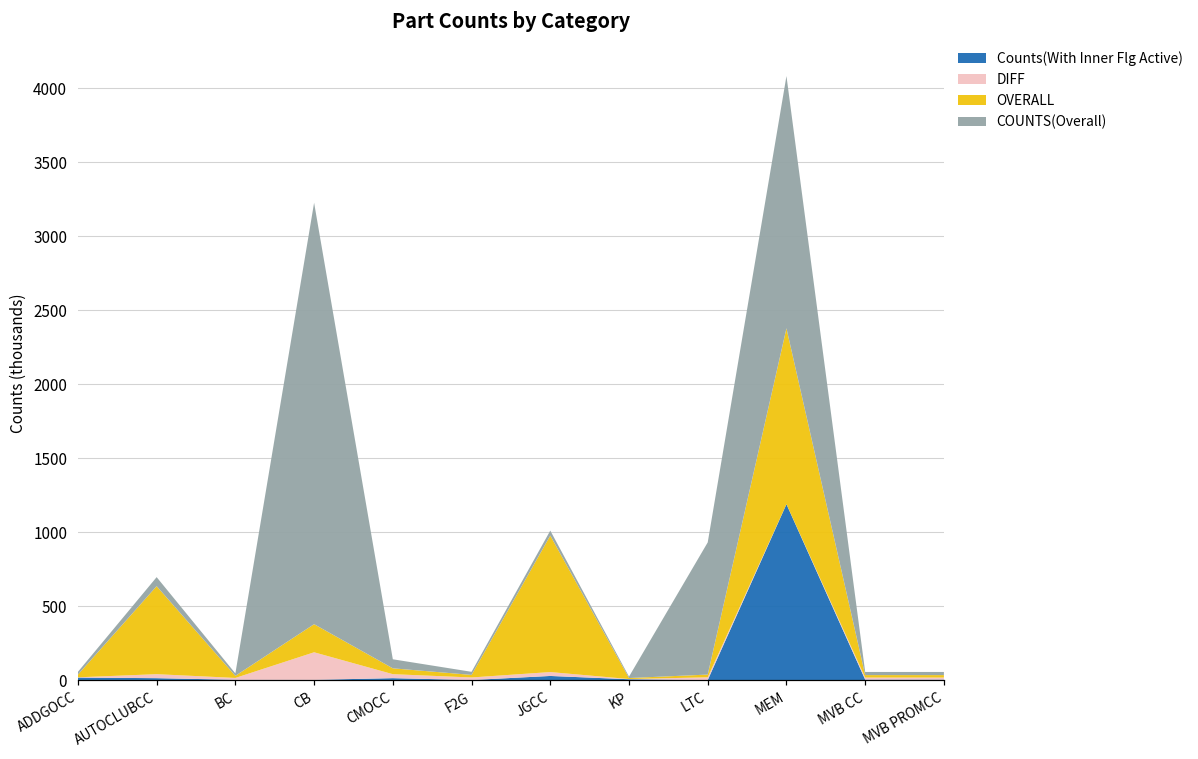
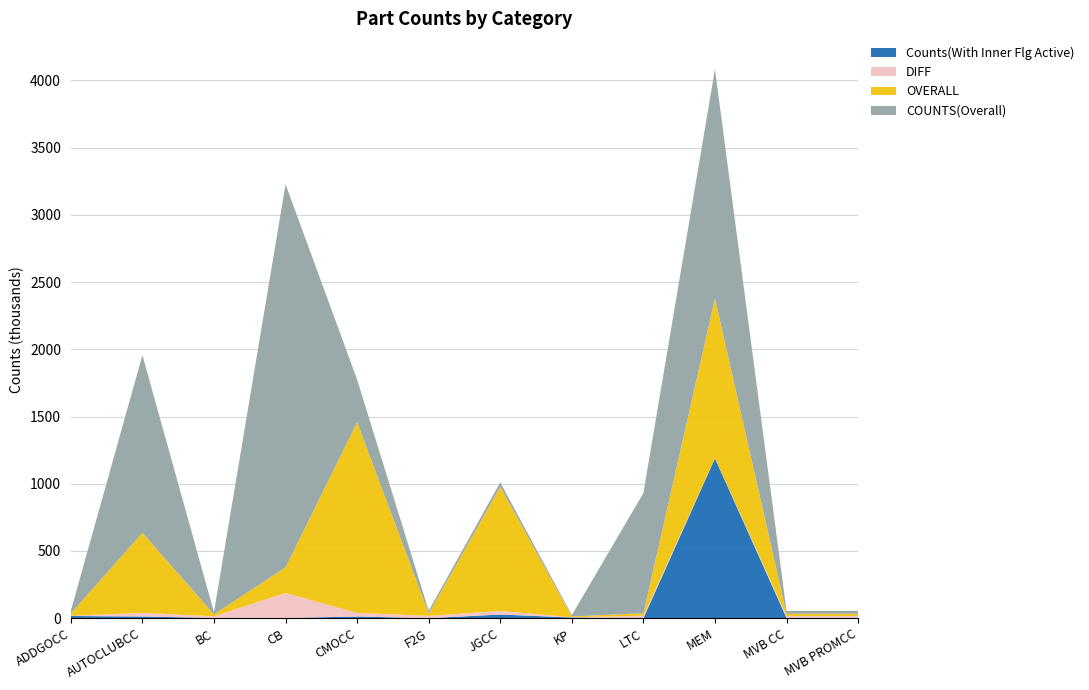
  {
    "Counts(With Inner Flg Active)": {
      "JGCC": 30
    },
    "DIFF": {
      "AUTOCLUBCC": 30,
      "CB": 190,
      "CMOCC": 30,
      "JGCC": 30
    },
    "OVERALL": {
      "AUTOCLUBCC": 600,
      "CB": 190,
-     "CMOCC": 40,
+     "CMOCC": 1420,
      "JGCC": 920,
      "MEM": 1190
    },
    "COUNTS(Overall)": {
-     "AUTOCLUBCC": 60,
+     "AUTOCLUBCC": 1320,
      "CB": 2850,
-     "CMOCC": 60,
+     "CMOCC": 320,
      "F2G": 20,
      "JGCC": 30,
      "LTC": 890,
      "MEM": 1710,
      "MVB CC": 20,
      "MVB PROMCC": 20
    }
  }
